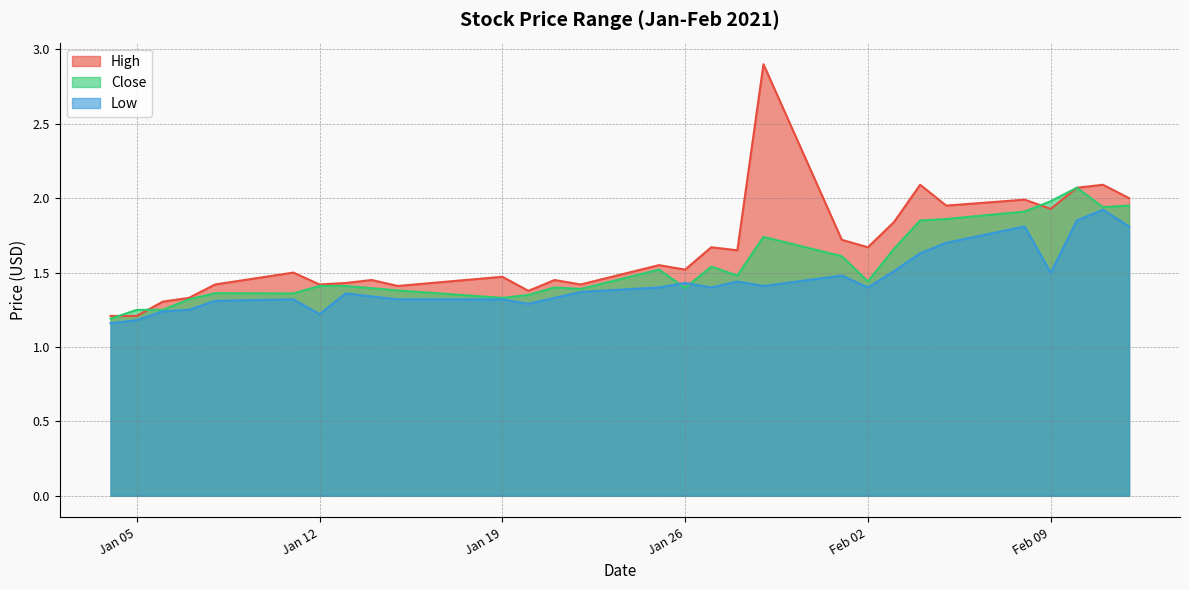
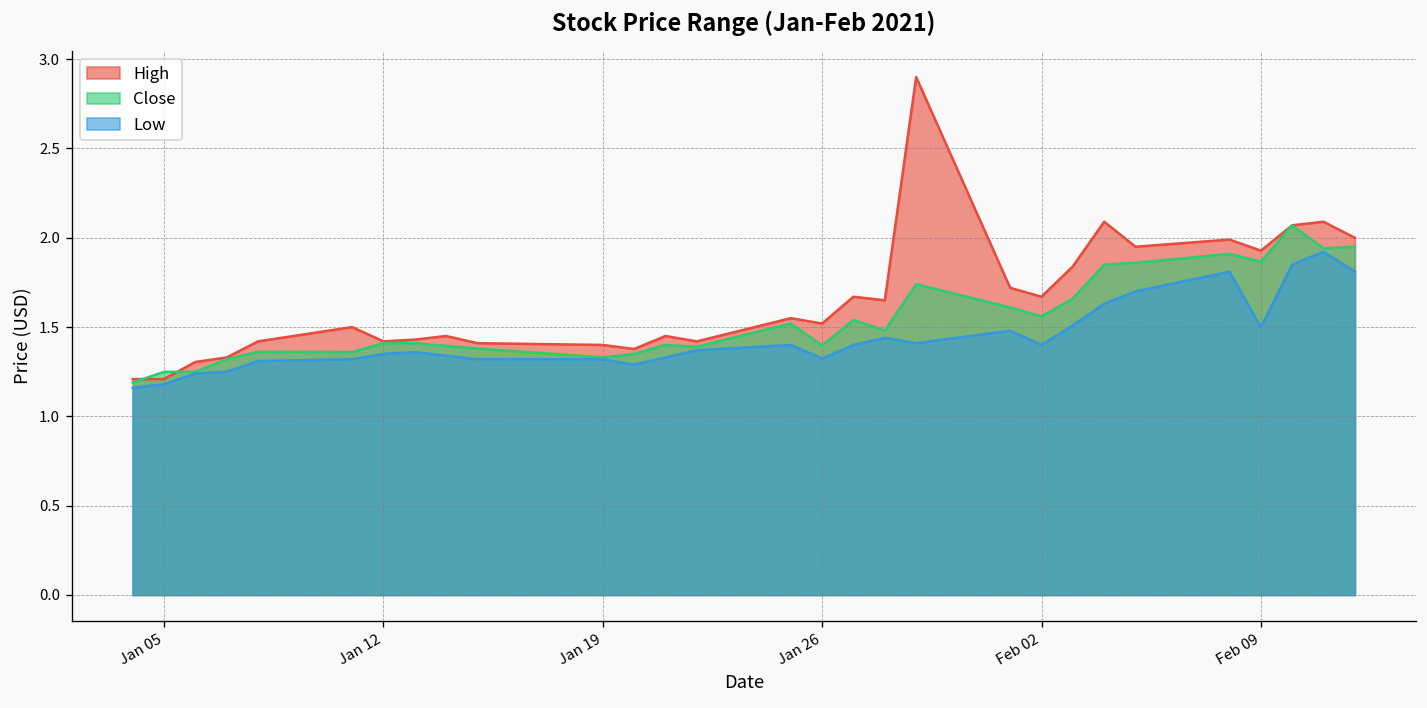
  {
    "High": {
      "Jan 05": 1.21,
-     "Jan 19": 1.47,
+     "Jan 19": 1.40,
      "Jan 26": 1.52,
      "Feb 02": 1.67,
      "Feb 09": 1.93
    },
    "Close": {
      "Jan 05": 1.25,
      "Jan 26": 1.40,
-     "Feb 02": 1.44,
-     "Feb 09": 1.98
+     "Feb 02": 1.56,
+     "Feb 09": 1.87
    },
    "Low": {
      "Jan 05": 1.18,
-     "Jan 12": 1.22,
-     "Jan 26": 1.43,
+     "Jan 12": 1.35,
+     "Jan 26": 1.32,
      "Feb 02": 1.40,
      "Feb 09": 1.50
    }
  }
